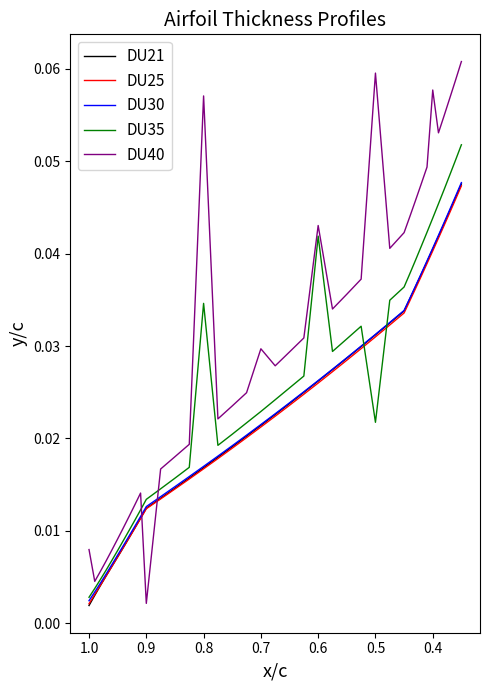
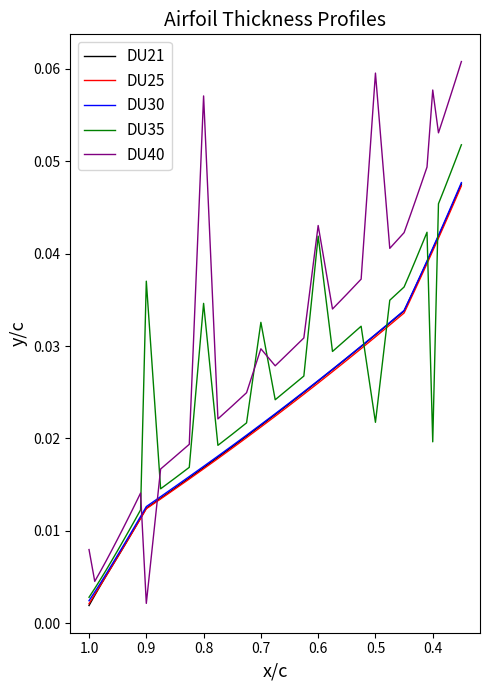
  {
    "DU30": {
      "1.0": 0.002
    },
    "DU35": {
      "1.0": 0.003,
-     "0.9": 0.013,
+     "0.9": 0.037,
      "0.8": 0.035,
-     "0.7": 0.023,
+     "0.7": 0.033,
      "0.6": 0.042,
      "0.5": 0.022,
-     "0.4": 0.044
+     "0.4": 0.020
    },
    "DU40": {
      "1.0": 0.008,
      "0.9": 0.002,
      "0.8": 0.057,
      "0.7": 0.030,
      "0.6": 0.043,
      "0.5": 0.060,
      "0.4": 0.058
    }
  }
